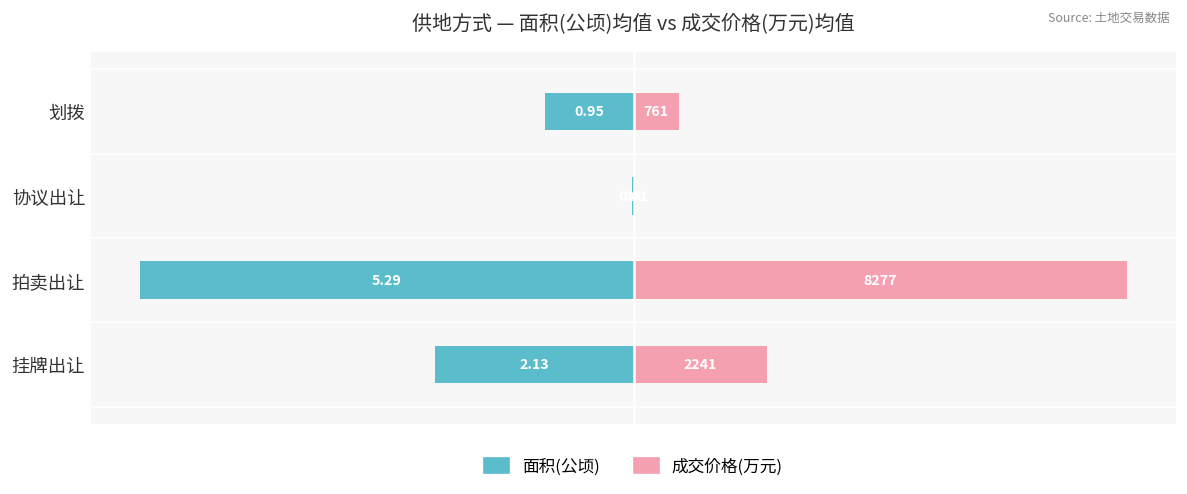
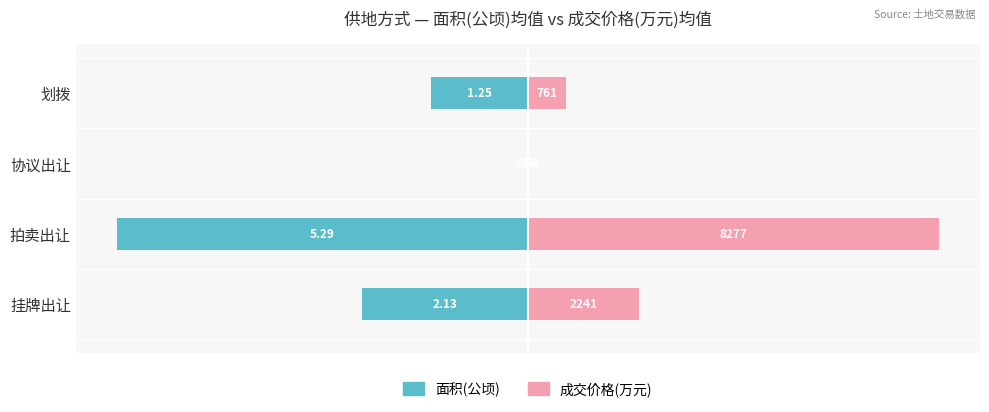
  {
    "面积(公顷)": {
-     "划拨": 0.95
+     "划拨": 1.25
    }
  }
